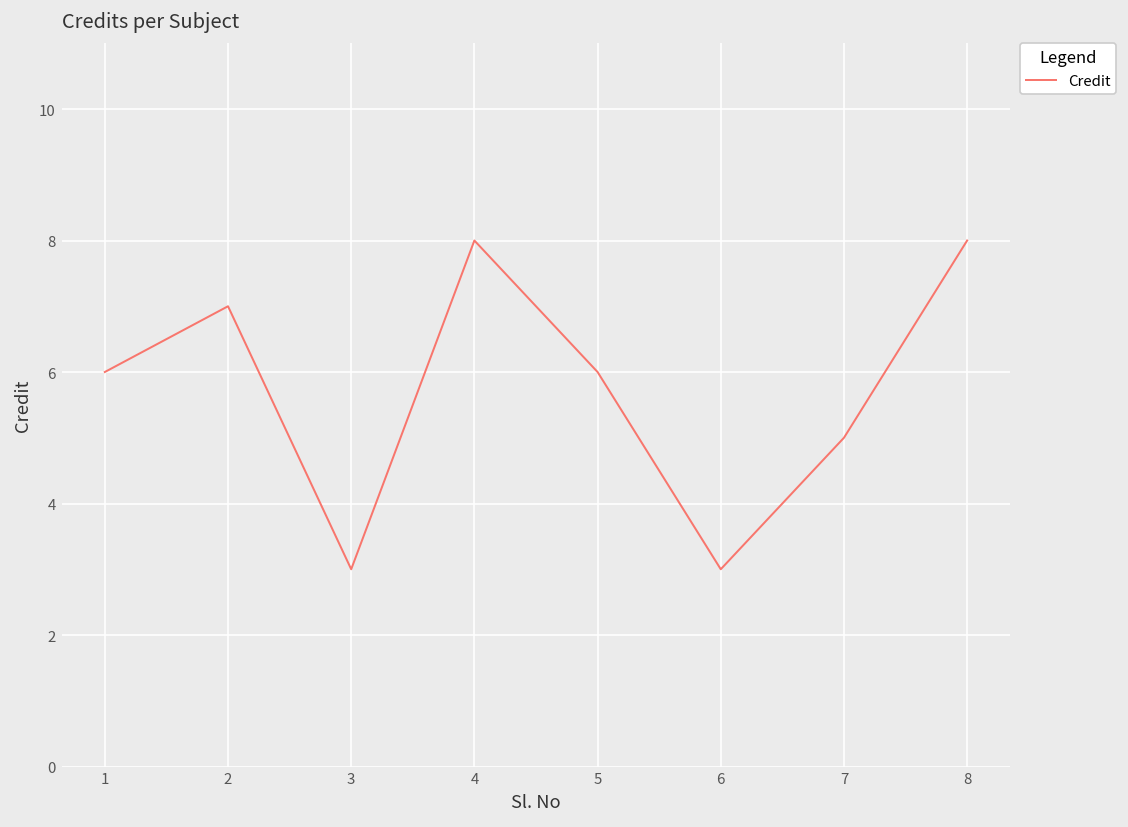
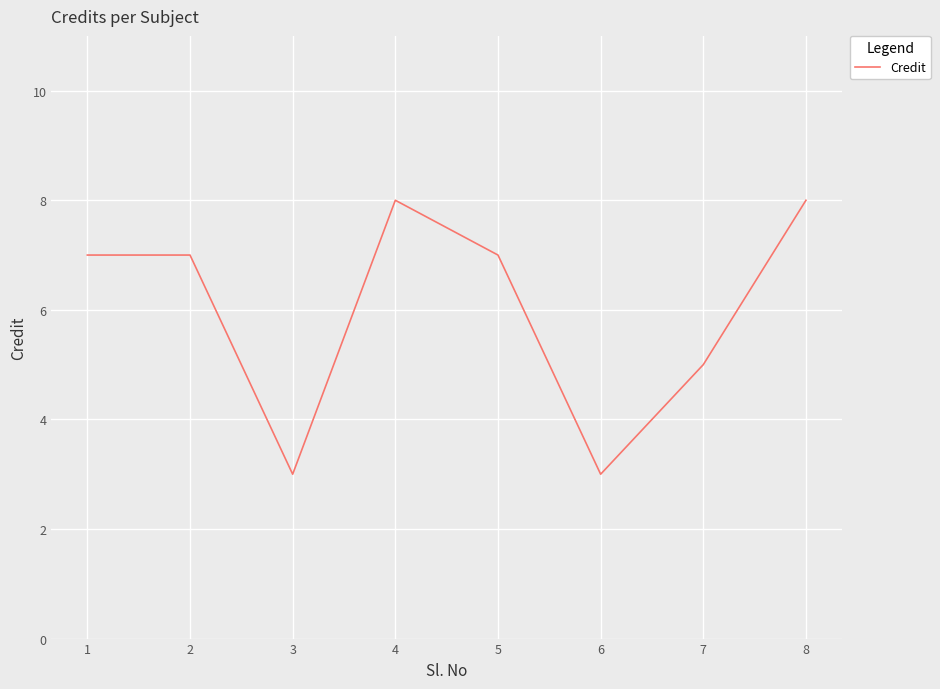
  {
-   "1": 6,
+   "1": 7,
    "2": 7,
    "3": 3,
    "4": 8,
-   "5": 6,
+   "5": 7,
    "6": 3,
    "7": 5,
    "8": 8
  }
